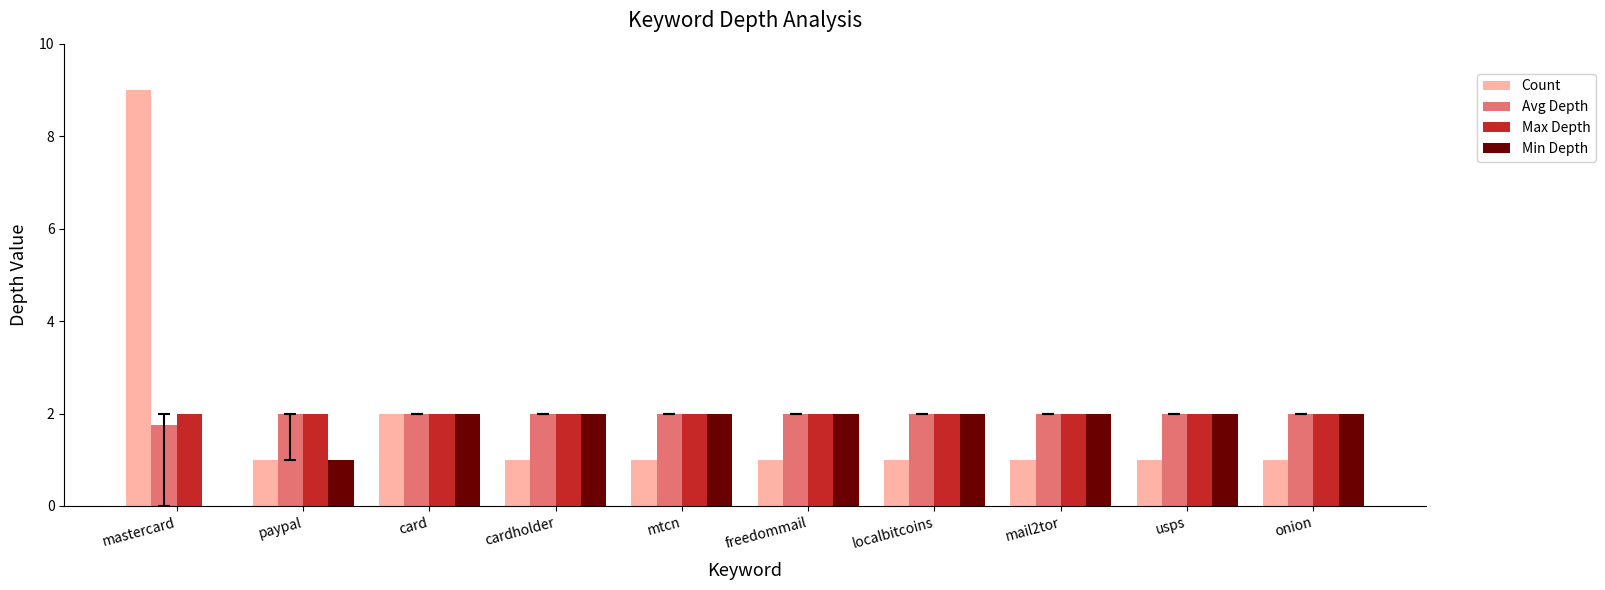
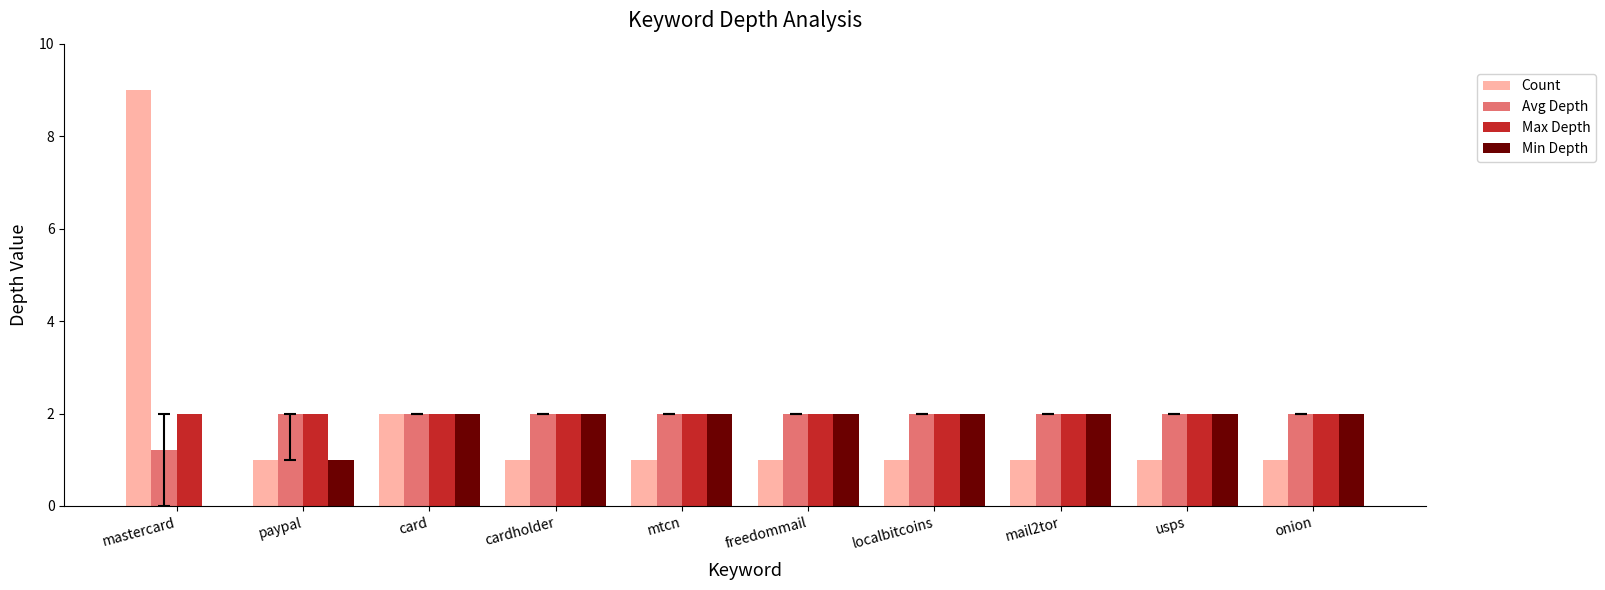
  {
    "Count": {
      "mastercard": 9.0,
      "paypal": 1.0,
      "card": 2.0,
      "cardholder": 1.0,
      "mtcn": 1.0,
      "freedommail": 1.0,
      "localbitcoins": 1.0,
      "mail2tor": 1.0,
      "usps": 1.0,
      "onion": 1.0
    },
    "Avg Depth": {
-     "mastercard": 1.8,
+     "mastercard": 1.2,
      "paypal": 2.0,
      "card": 2.0,
      "cardholder": 2.0,
      "mtcn": 2.0,
      "freedommail": 2.0,
      "localbitcoins": 2.0,
      "mail2tor": 2.0,
      "usps": 2.0,
      "onion": 2.0
    },
    "Max Depth": {
      "mastercard": 2.0,
      "paypal": 2.0,
      "card": 2.0,
      "cardholder": 2.0,
      "mtcn": 2.0,
      "freedommail": 2.0,
      "localbitcoins": 2.0,
      "mail2tor": 2.0,
      "usps": 2.0,
      "onion": 2.0
    },
    "Min Depth": {
      "mastercard": 0.0,
      "paypal": 1.0,
      "card": 2.0,
      "cardholder": 2.0,
      "mtcn": 2.0,
      "freedommail": 2.0,
      "localbitcoins": 2.0,
      "mail2tor": 2.0,
      "usps": 2.0,
      "onion": 2.0
    }
  }
